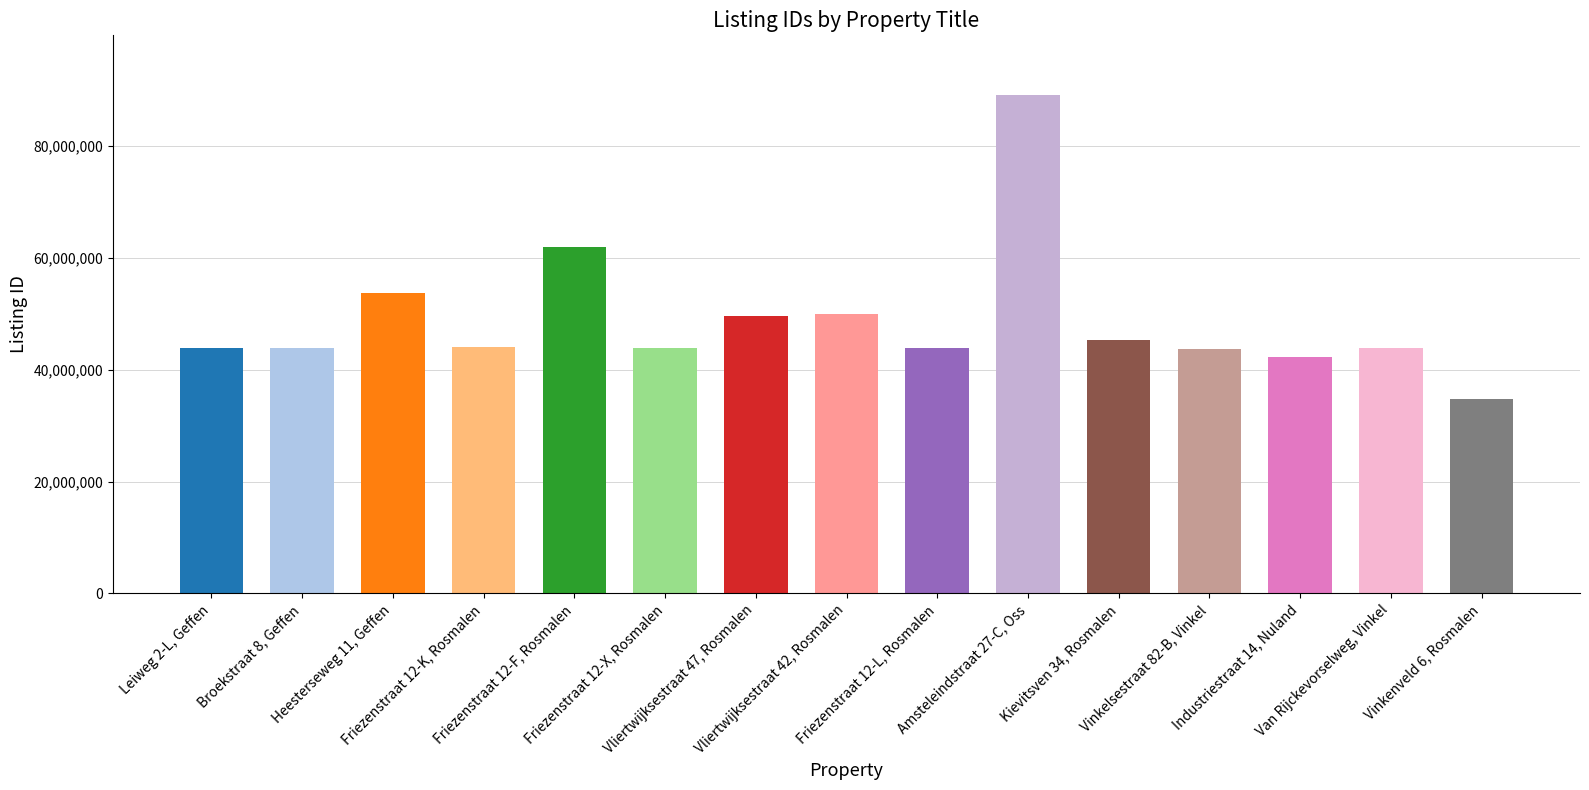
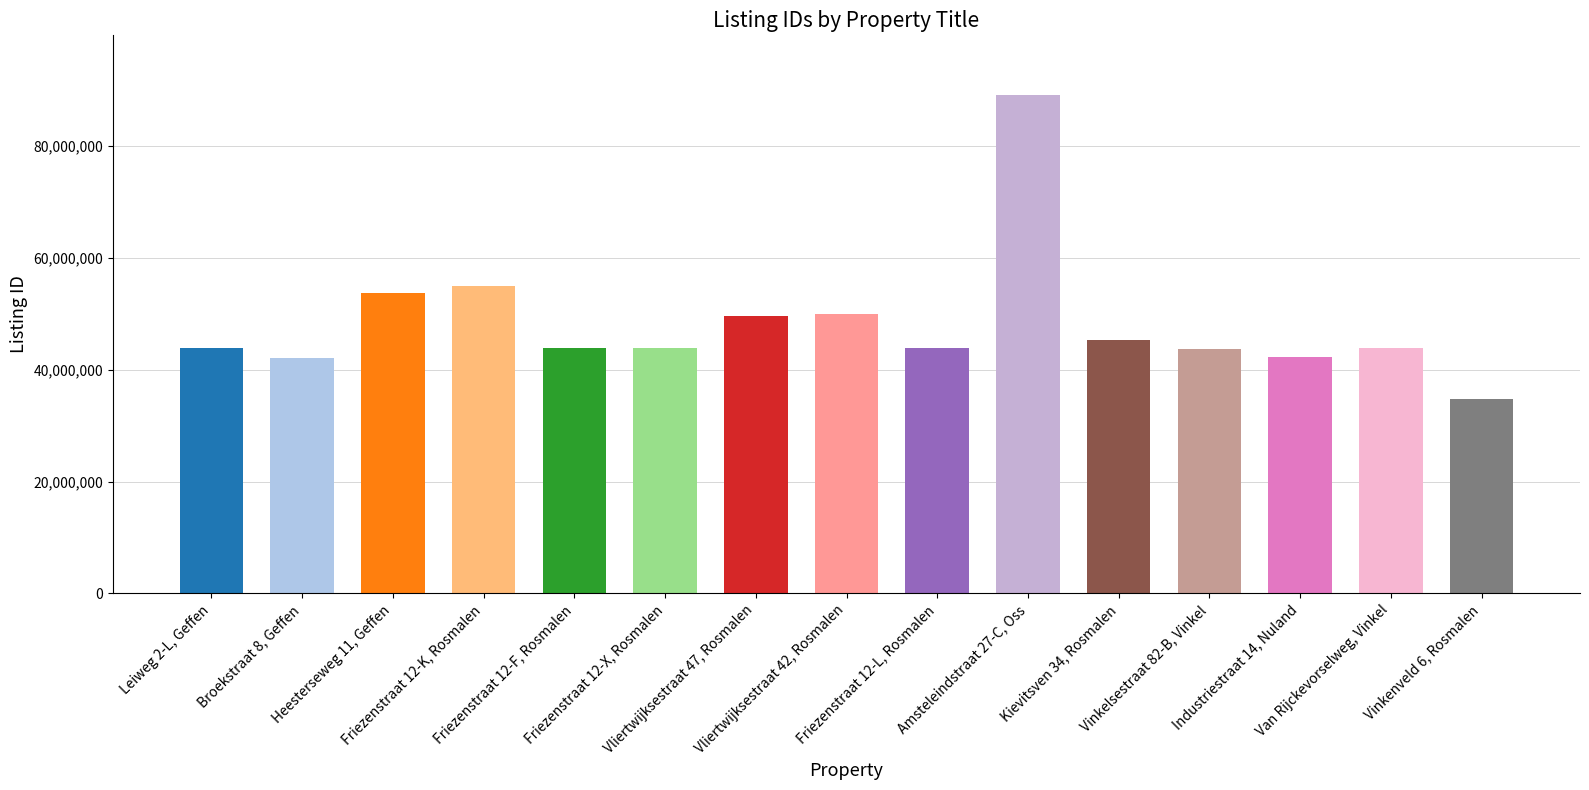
  {
    "Leiweg 2-L, Geffen": "44,000,000",
-   "Broekstraat 8, Geffen": "44,000,000",
+   "Broekstraat 8, Geffen": "42,000,000",
    "Heesterseweg 11, Geffen": "54,000,000",
-   "Friezenstraat 12-K, Rosmalen": "44,000,000",
-   "Friezenstraat 12-F, Rosmalen": "62,000,000",
+   "Friezenstraat 12-K, Rosmalen": "55,000,000",
+   "Friezenstraat 12-F, Rosmalen": "44,000,000",
    "Friezenstraat 12-X, Rosmalen": "44,000,000",
    "Vliertwijksestraat 47, Rosmalen": "50,000,000",
    "Vliertwijksestraat 42, Rosmalen": "50,000,000",
    "Friezenstraat 12-L, Rosmalen": "44,000,000",
    "Amsteleindstraat 27-C, Oss": "89,000,000",
    "Kievitsven 34, Rosmalen": "45,000,000",
    "Vinkelsestraat 82-B, Vinkel": "44,000,000",
    "Industriestraat 14, Nuland": "42,000,000",
    "Van Rijckevorselweg, Vinkel": "44,000,000",
    "Vinkenveld 6, Rosmalen": "35,000,000"
  }
